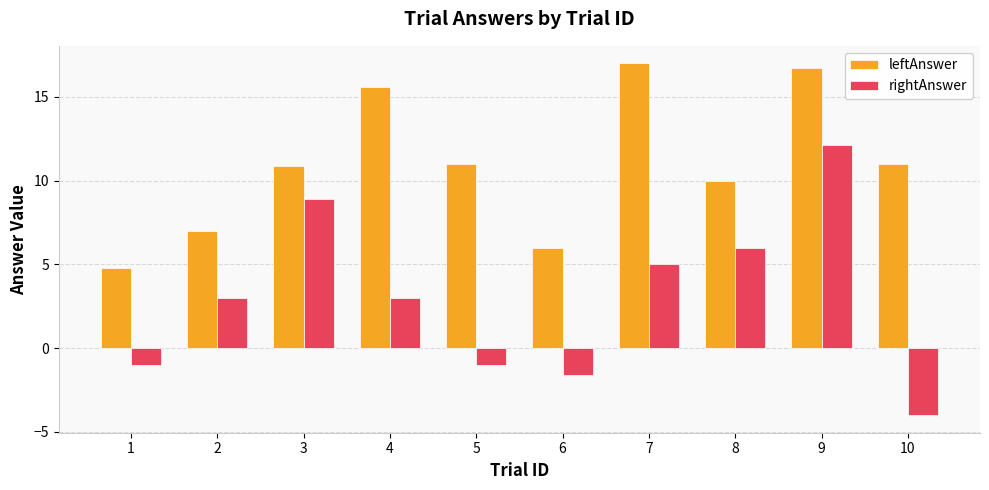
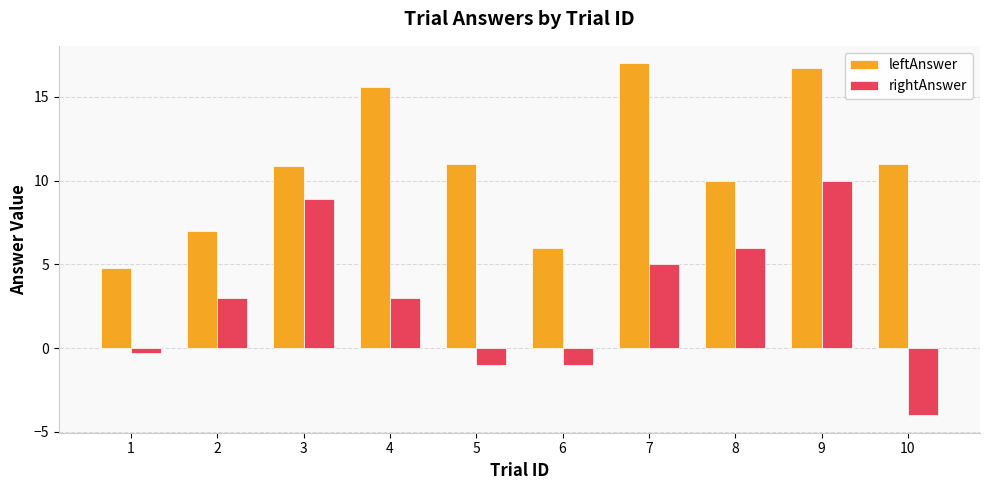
  {
    "leftAnswer": {
      "1": 4.8,
      "2": 7.0,
      "3": 10.9,
      "4": 15.6,
      "5": 11.0,
      "6": 6.0,
      "7": 17.0,
      "8": 10.0,
      "9": 16.7,
      "10": 11.0
    },
    "rightAnswer": {
-     "1": -1.0,
+     "1": -0.3,
      "2": 3.0,
      "3": 8.9,
      "4": 3.0,
      "5": -1.0,
-     "6": -1.6,
+     "6": -1.0,
      "7": 5.0,
      "8": 6.0,
-     "9": 12.1,
+     "9": 10.0,
      "10": -4.0
    }
  }
